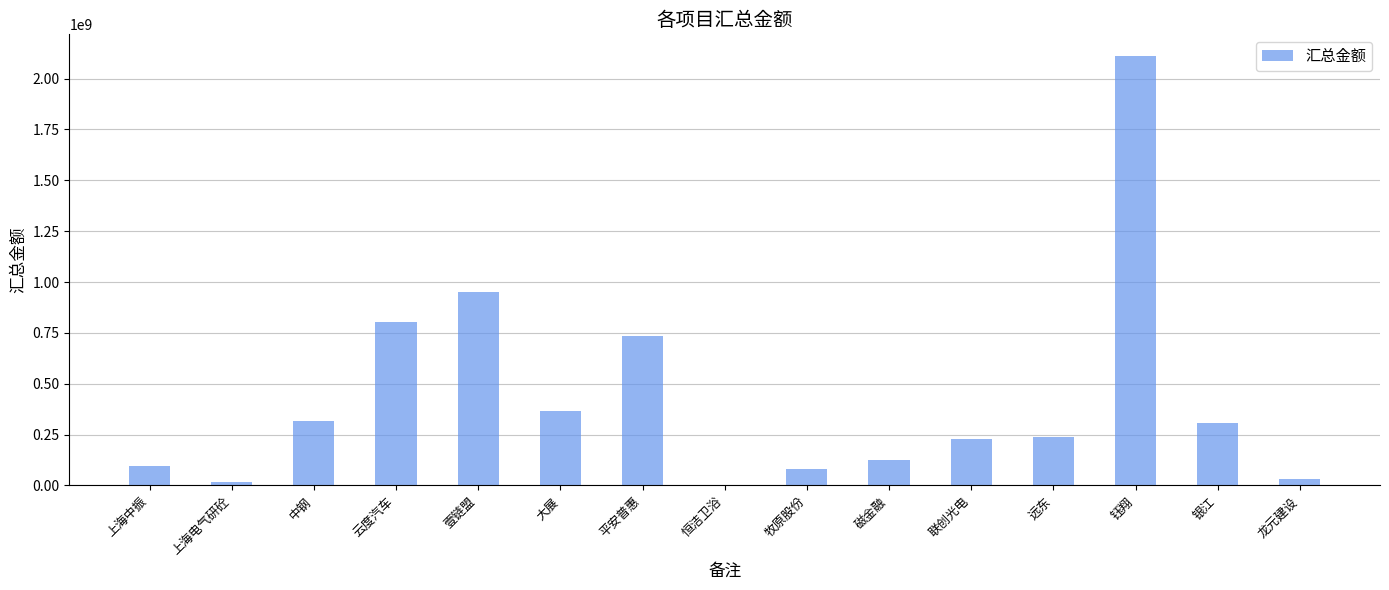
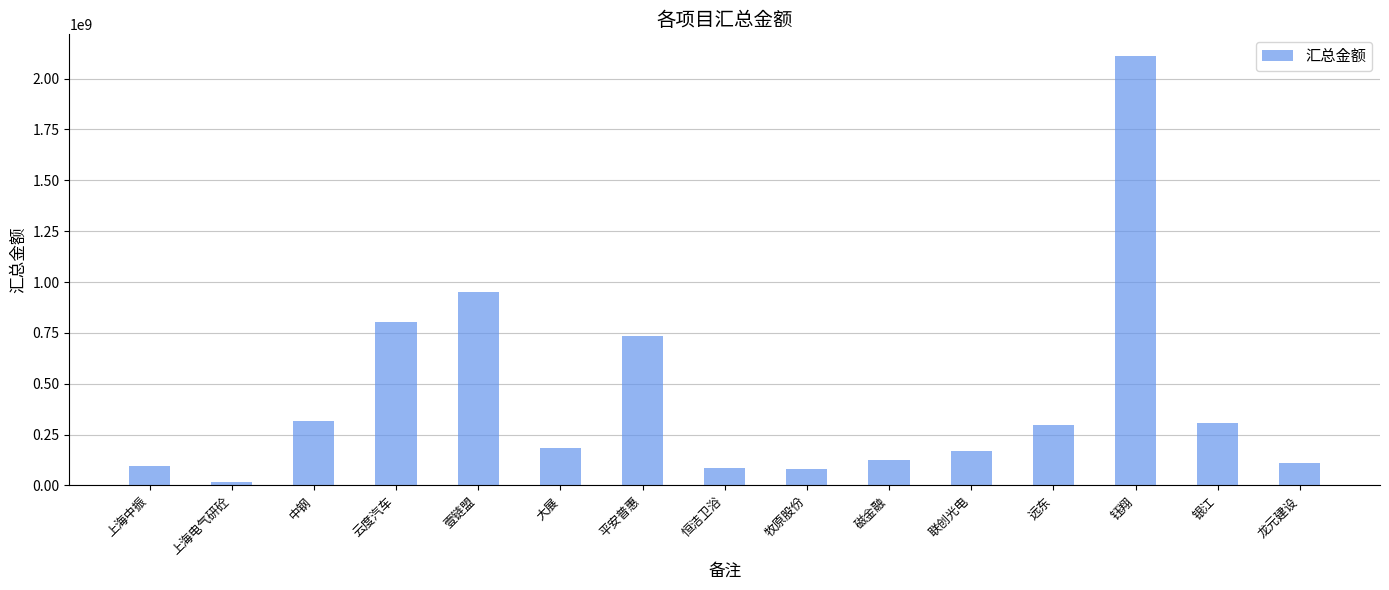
  {
    "上海中振": 100000000,
    "上海电气研砼": 20000000,
    "中钢": 320000000,
    "云度汽车": 800000000,
    "壹链盟": 950000000,
-   "大展": 370000000,
+   "大展": 180000000,
    "平安普惠": 740000000,
-   "恒洁卫浴": 0,
+   "恒洁卫浴": 90000000,
    "牧原股份": 80000000,
    "磁金融": 130000000,
-   "联创光电": 230000000,
-   "远东": 240000000,
+   "联创光电": 170000000,
+   "远东": 300000000,
    "钰翔": 2110000000,
    "银江": 310000000,
-   "龙元建设": 30000000
+   "龙元建设": 110000000
  }
